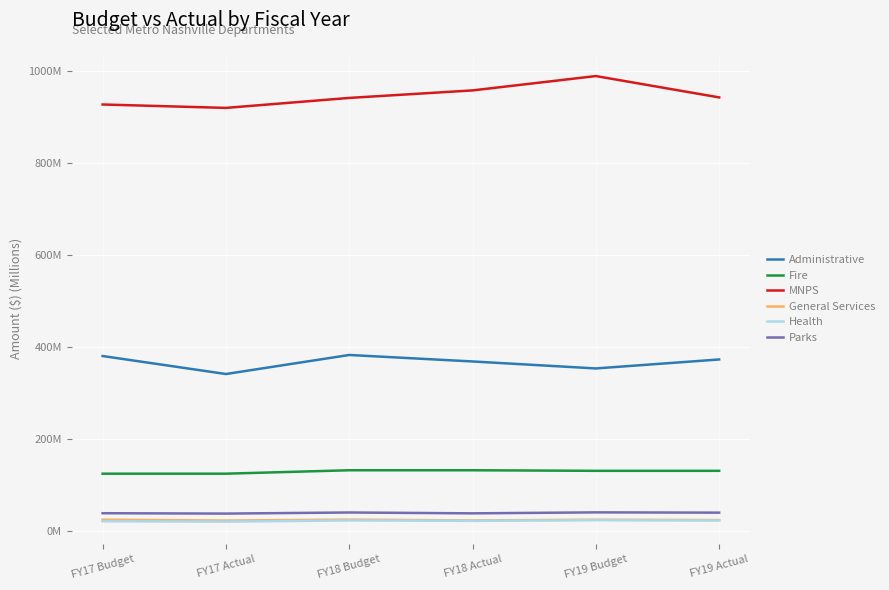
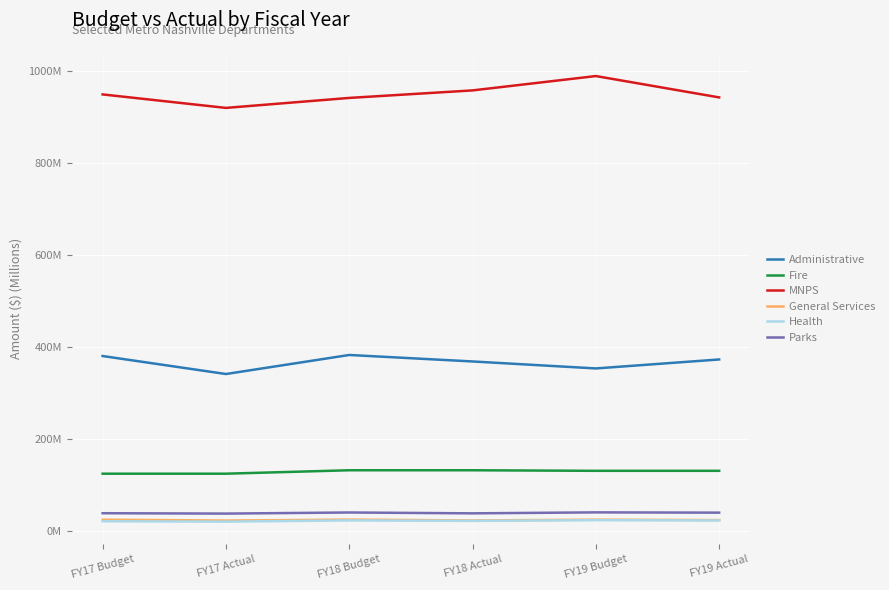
  {
    "Administrative": {
      "FY17 Budget": 380000000,
      "FY17 Actual": 340000000,
      "FY18 Budget": 380000000,
      "FY18 Actual": 370000000,
      "FY19 Budget": 350000000,
      "FY19 Actual": 370000000
    },
    "Fire": {
      "FY17 Budget": 120000000,
      "FY17 Actual": 120000000,
      "FY18 Budget": 130000000,
      "FY18 Actual": 130000000,
      "FY19 Budget": 130000000,
      "FY19 Actual": 130000000
    },
    "MNPS": {
-     "FY17 Budget": 930000000,
+     "FY17 Budget": 950000000,
      "FY17 Actual": 920000000,
      "FY18 Budget": 940000000,
      "FY18 Actual": 960000000,
      "FY19 Budget": 990000000,
      "FY19 Actual": 940000000
    },
    "Parks": {
      "FY17 Budget": 40000000,
      "FY17 Actual": 40000000,
      "FY18 Budget": 40000000,
      "FY18 Actual": 40000000,
      "FY19 Budget": 40000000,
      "FY19 Actual": 40000000
    }
  }
